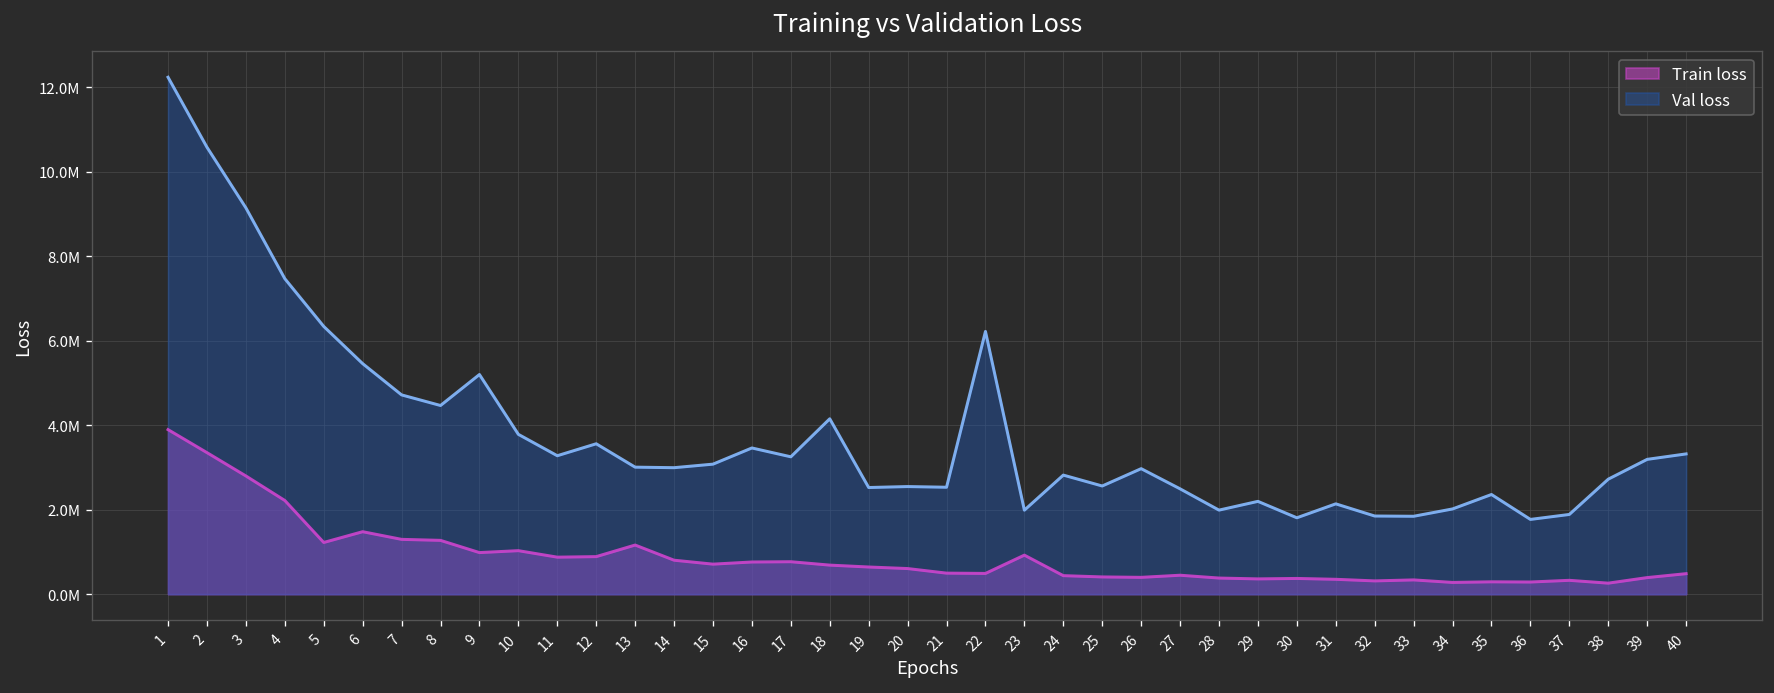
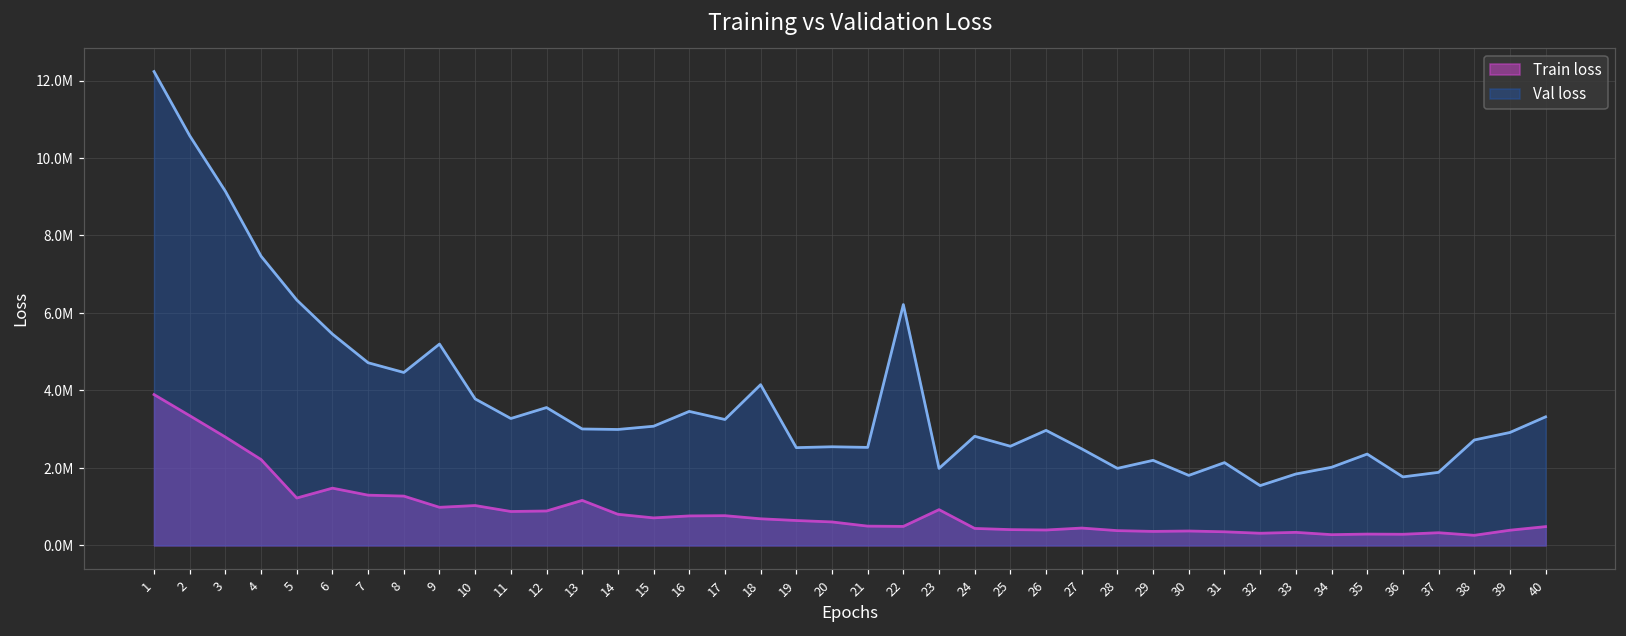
  {
    "Train loss": {
      "1": 3900000,
      "2": 3300000,
      "3": 2800000,
      "4": 2200000,
      "5": 1200000,
      "6": 1500000,
      "7": 1300000,
      "8": 1300000,
      "9": 1000000,
      "10": 1000000,
      "11": 900000,
      "12": 900000,
      "13": 1200000,
      "14": 800000,
      "15": 700000,
      "16": 800000,
      "17": 800000,
      "18": 700000,
      "19": 600000,
      "20": 600000,
      "21": 500000,
      "22": 500000,
      "23": 900000,
      "24": 400000,
      "25": 400000,
      "26": 400000,
      "27": 400000,
      "28": 400000,
      "29": 400000,
      "30": 400000,
      "31": 400000,
      "32": 300000,
      "33": 300000,
      "34": 300000,
      "35": 300000,
      "36": 300000,
      "37": 300000,
      "38": 300000,
      "39": 400000,
      "40": 500000
    },
    "Val loss": {
      "1": 12200000,
      "2": 10600000,
      "3": 9100000,
      "4": 7500000,
      "5": 6300000,
      "6": 5500000,
      "7": 4700000,
      "8": 4500000,
      "9": 5200000,
      "10": 3800000,
      "11": 3300000,
      "12": 3600000,
      "13": 3000000,
      "14": 3000000,
      "15": 3100000,
      "16": 3500000,
      "17": 3200000,
      "18": 4100000,
      "19": 2500000,
      "20": 2500000,
      "21": 2500000,
      "22": 6200000,
      "23": 2000000,
      "24": 2800000,
      "25": 2600000,
      "26": 3000000,
      "27": 2500000,
      "28": 2000000,
      "29": 2200000,
      "30": 1800000,
      "31": 2100000,
-     "32": 1800000,
+     "32": 1500000,
      "33": 1800000,
      "34": 2000000,
      "35": 2400000,
      "36": 1800000,
      "37": 1900000,
      "38": 2700000,
-     "39": 3200000,
+     "39": 2900000,
      "40": 3300000
    }
  }
